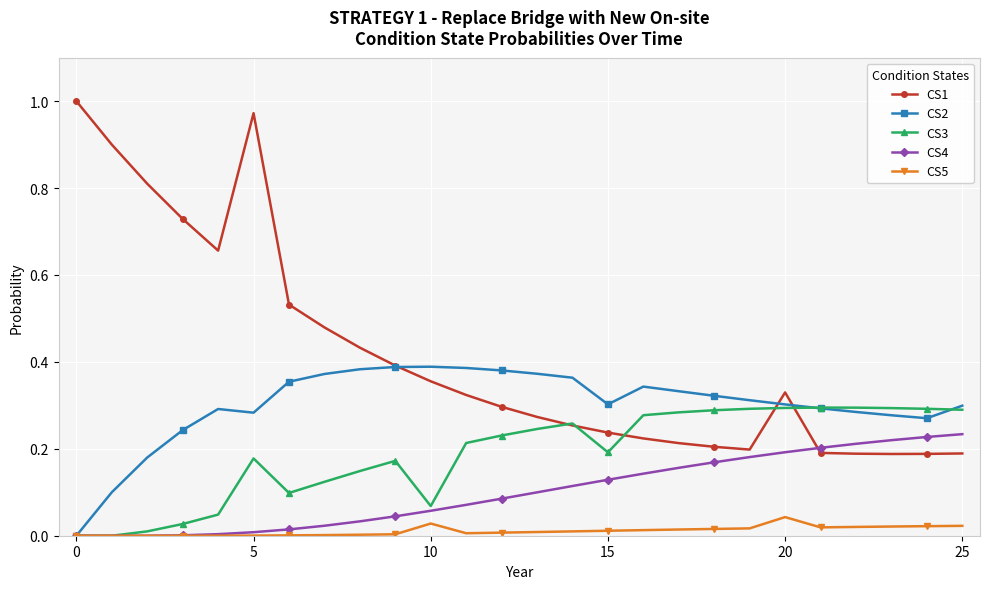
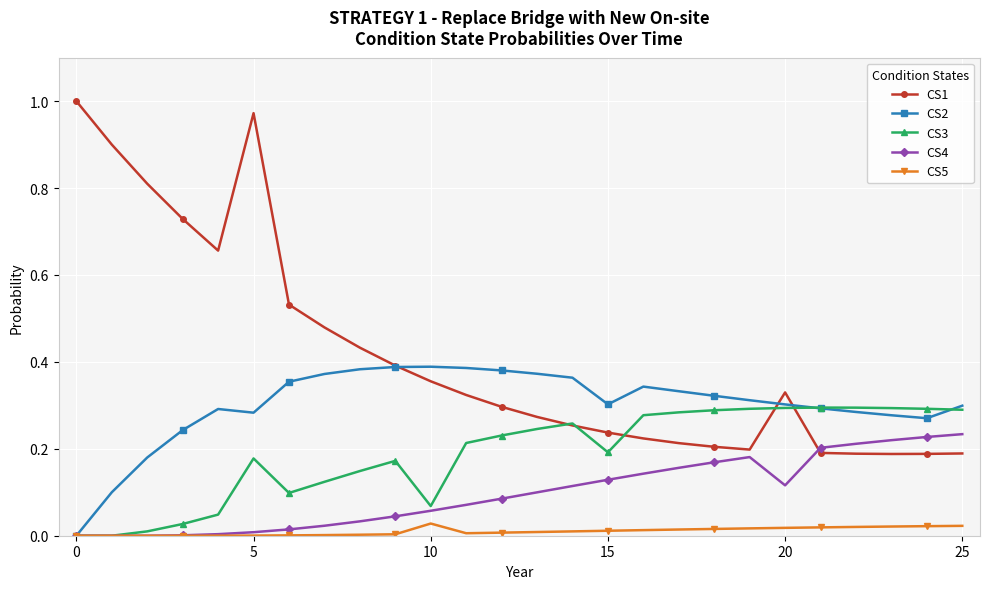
  {
    "CS1": {
      "0": 1.00,
      "5": 0.97,
      "10": 0.36,
      "15": 0.24,
      "20": 0.33,
      "25": 0.19
    },
    "CS2": {
      "5": 0.28,
      "10": 0.39,
      "15": 0.30,
      "20": 0.30,
      "25": 0.30
    },
    "CS3": {
      "5": 0.18,
      "10": 0.07,
      "15": 0.19,
      "20": 0.29,
      "25": 0.29
    },
    "CS4": {
      "5": 0.01,
      "10": 0.06,
      "15": 0.13,
-     "20": 0.19,
+     "20": 0.12,
      "25": 0.23
    },
    "CS5": {
      "5": 0.00,
      "10": 0.03,
      "15": 0.01,
-     "20": 0.04,
+     "20": 0.02,
      "25": 0.02
    }
  }
